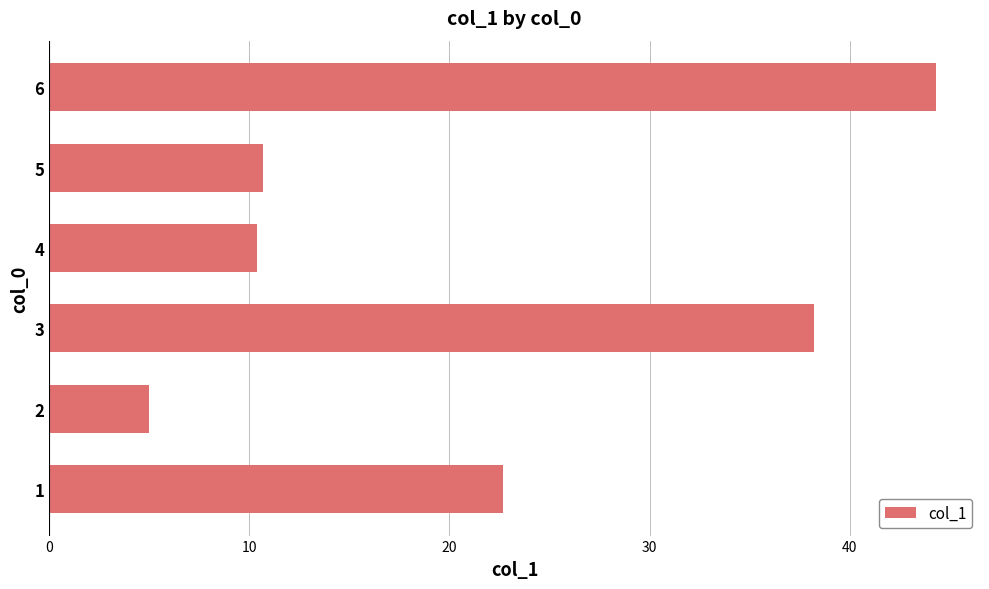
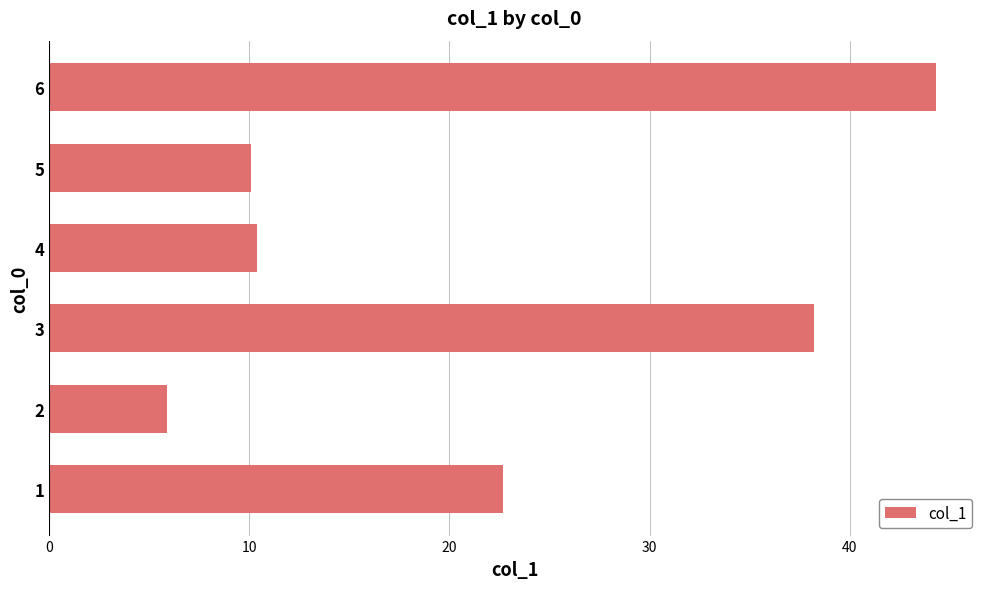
  {
    "6": 44.3,
-   "5": 10.7,
+   "5": 10.1,
    "4": 10.4,
    "3": 38.2,
-   "2": 5.0,
+   "2": 5.9,
    "1": 22.7
  }
